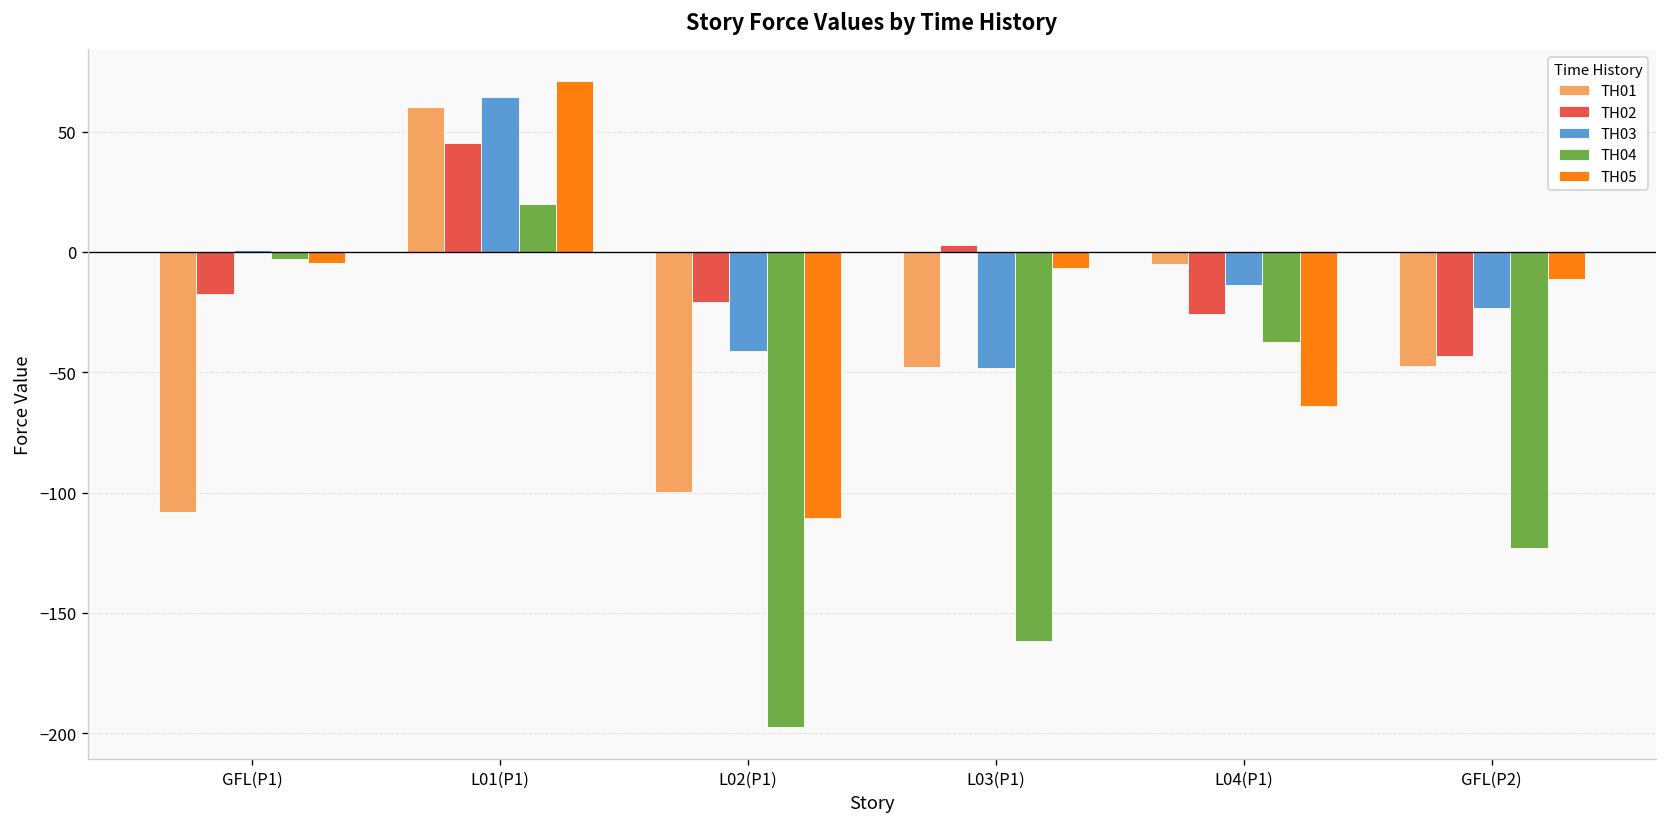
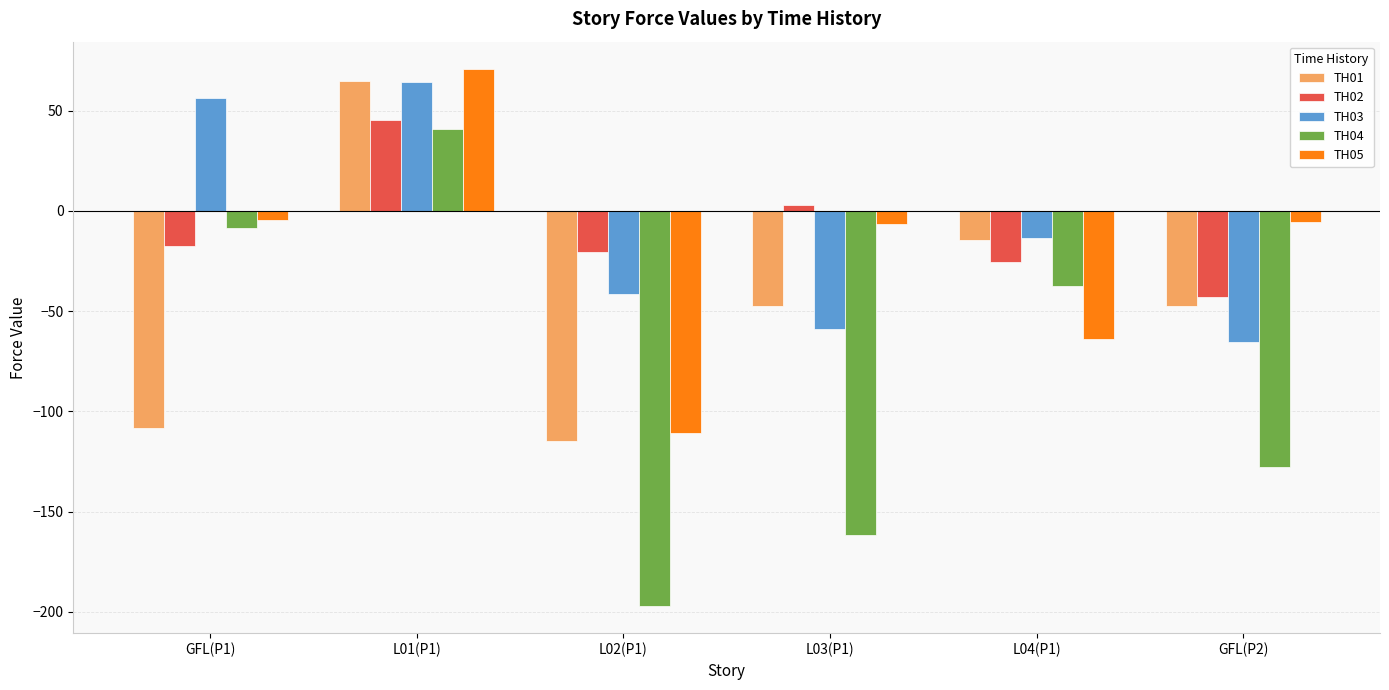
  {
    "TH01": {
      "GFL(P1)": -108,
-     "L01(P1)": 60,
-     "L02(P1)": -100,
+     "L01(P1)": 65,
+     "L02(P1)": -115,
      "L03(P1)": -48,
-     "L04(P1)": -5,
+     "L04(P1)": -14,
      "GFL(P2)": -47
    },
    "TH02": {
      "GFL(P1)": -17,
      "L01(P1)": 45,
      "L02(P1)": -21,
      "L03(P1)": 3,
      "L04(P1)": -26,
      "GFL(P2)": -43
    },
    "TH03": {
-     "GFL(P1)": 1,
+     "GFL(P1)": 56,
      "L01(P1)": 64,
      "L02(P1)": -41,
-     "L03(P1)": -48,
+     "L03(P1)": -59,
      "L04(P1)": -14,
-     "GFL(P2)": -23
+     "GFL(P2)": -65
    },
    "TH04": {
-     "GFL(P1)": -3,
-     "L01(P1)": 20,
+     "GFL(P1)": -9,
+     "L01(P1)": 41,
      "L02(P1)": -197,
      "L03(P1)": -162,
      "L04(P1)": -37,
-     "GFL(P2)": -123
+     "GFL(P2)": -128
    },
    "TH05": {
      "GFL(P1)": -5,
      "L01(P1)": 71,
      "L02(P1)": -111,
      "L03(P1)": -6,
      "L04(P1)": -64,
-     "GFL(P2)": -11
+     "GFL(P2)": -6
    }
  }
